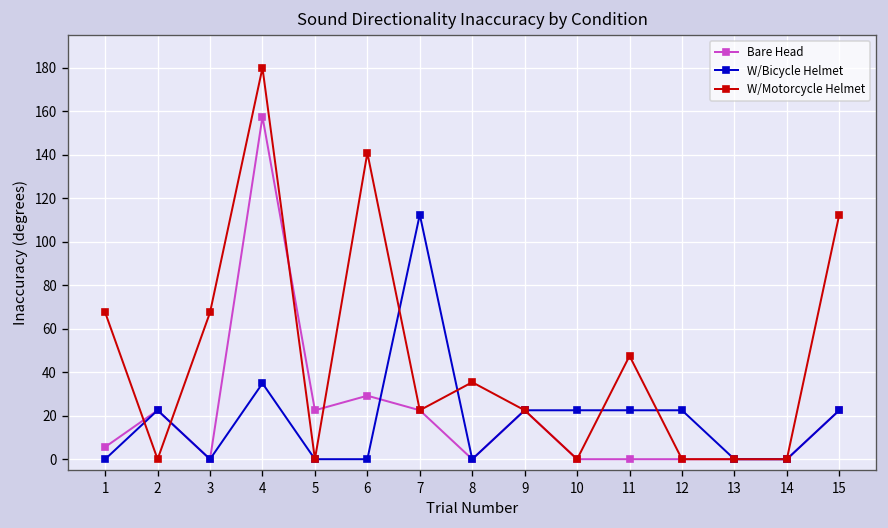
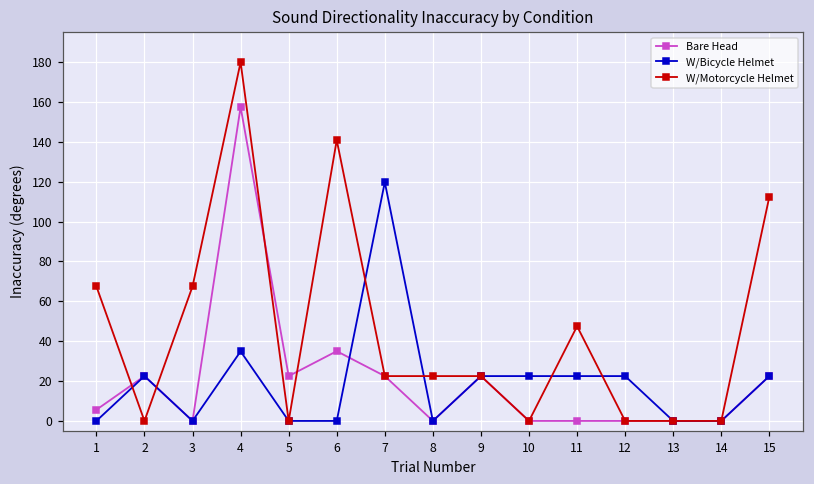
  {
    "Bare Head": {
      "1": 6,
      "4": 158,
      "5": 23,
-     "6": 29,
+     "6": 35,
      "11": 0
    },
    "W/Bicycle Helmet": {
      "1": 0,
      "4": 35,
      "6": 0,
-     "7": 113,
+     "7": 120,
      "10": 23,
      "11": 23,
      "12": 23
    },
    "W/Motorcycle Helmet": {
      "1": 68,
      "2": 0,
      "3": 68,
      "4": 180,
      "6": 141,
-     "8": 35,
+     "8": 23,
      "11": 48,
      "15": 113
    }
  }
